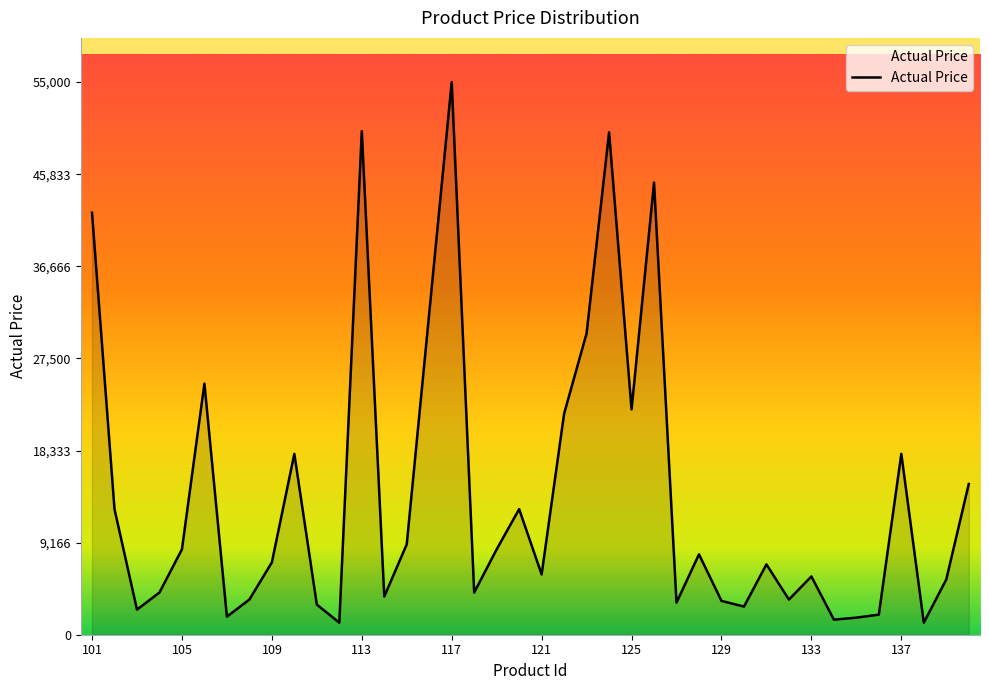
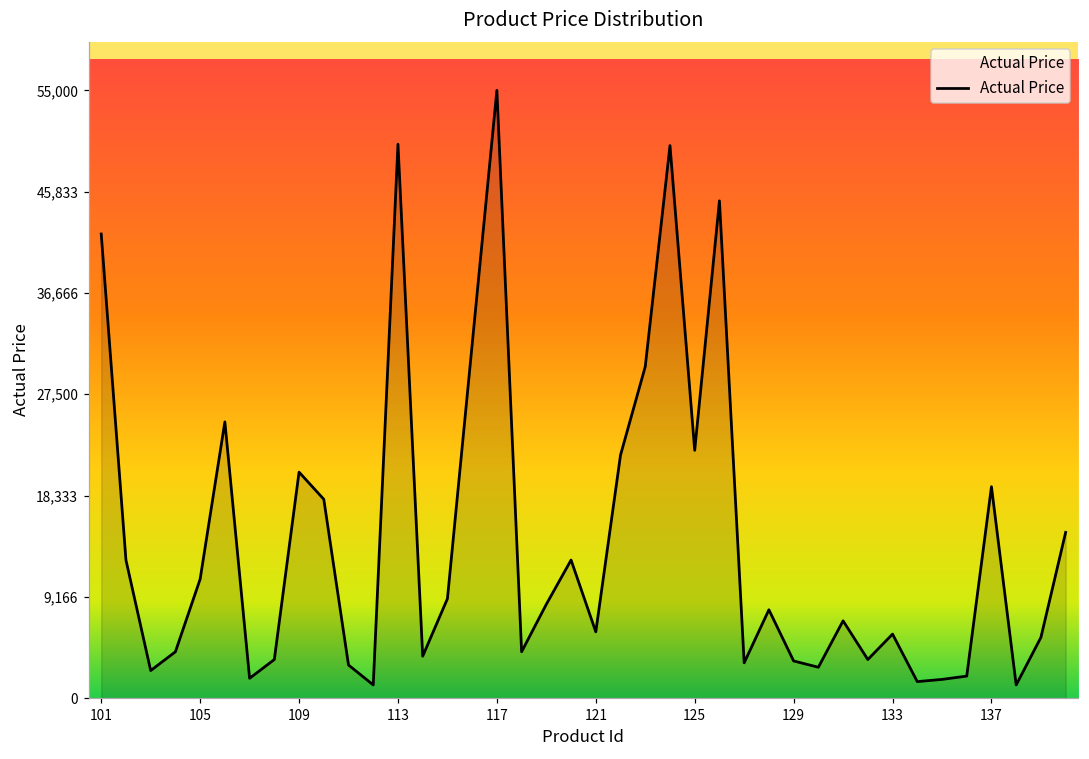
  {
    "101": "42,000",
-   "105": "8,500",
-   "109": "7,200",
+   "105": "10,800",
+   "109": "20,500",
    "113": "50,100",
    "117": "55,000",
    "121": "6,000",
    "125": "22,400",
    "129": "3,400",
    "133": "5,800",
-   "137": "18,000"
+   "137": "19,100"
  }
